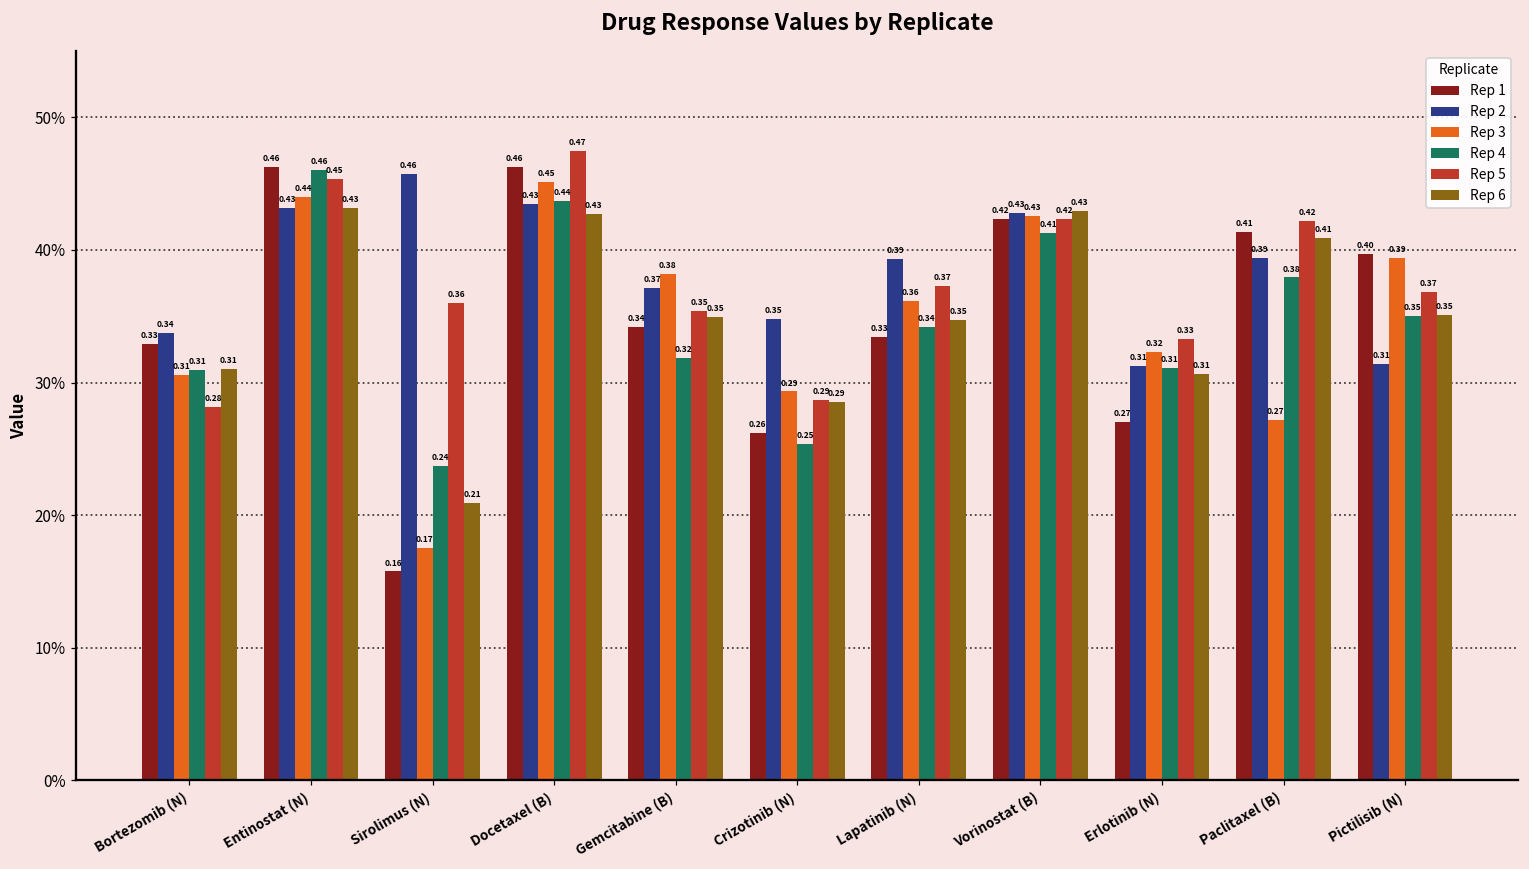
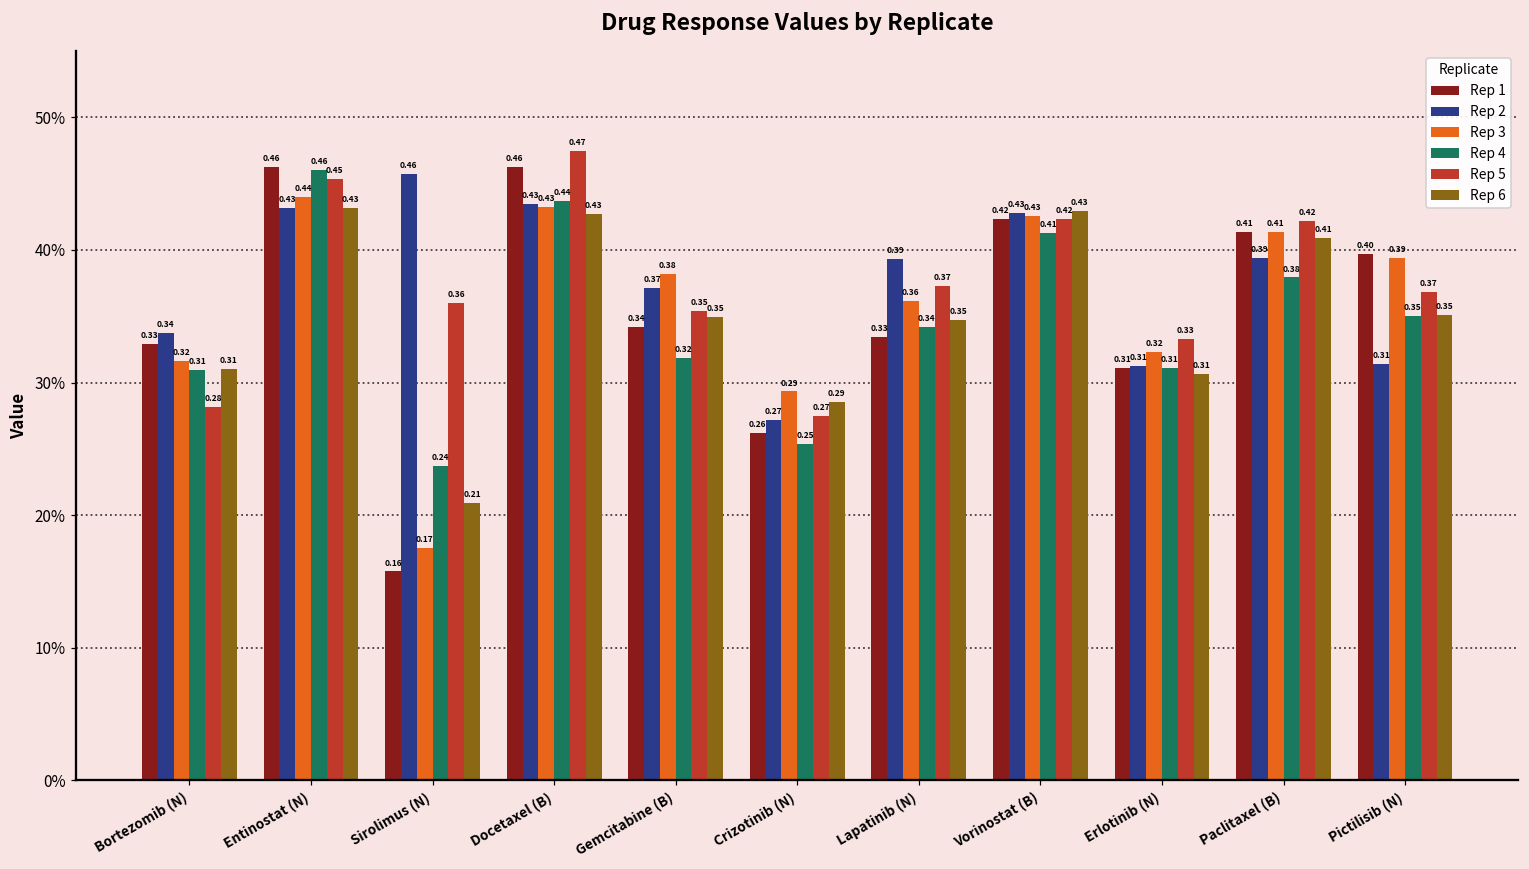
  {
    "Rep 1": {
      "Bortezomib (N)": 0.33,
      "Entinostat (N)": 0.46,
      "Sirolimus (N)": 0.16,
      "Docetaxel (B)": 0.46,
      "Gemcitabine (B)": 0.34,
      "Crizotinib (N)": 0.26,
      "Lapatinib (N)": 0.33,
      "Vorinostat (B)": 0.42,
-     "Erlotinib (N)": 0.27,
+     "Erlotinib (N)": 0.31,
      "Paclitaxel (B)": 0.41,
      "Pictilisib (N)": 0.40
    },
    "Rep 2": {
      "Bortezomib (N)": 0.34,
      "Entinostat (N)": 0.43,
      "Sirolimus (N)": 0.46,
      "Docetaxel (B)": 0.43,
      "Gemcitabine (B)": 0.37,
-     "Crizotinib (N)": 0.35,
+     "Crizotinib (N)": 0.27,
      "Lapatinib (N)": 0.39,
      "Vorinostat (B)": 0.43,
      "Erlotinib (N)": 0.31,
      "Paclitaxel (B)": 0.39,
      "Pictilisib (N)": 0.31
    },
    "Rep 3": {
-     "Bortezomib (N)": 0.31,
+     "Bortezomib (N)": 0.32,
      "Entinostat (N)": 0.44,
      "Sirolimus (N)": 0.17,
-     "Docetaxel (B)": 0.45,
+     "Docetaxel (B)": 0.43,
      "Gemcitabine (B)": 0.38,
      "Crizotinib (N)": 0.29,
      "Lapatinib (N)": 0.36,
      "Vorinostat (B)": 0.43,
      "Erlotinib (N)": 0.32,
-     "Paclitaxel (B)": 0.27,
+     "Paclitaxel (B)": 0.41,
      "Pictilisib (N)": 0.39
    },
    "Rep 4": {
      "Bortezomib (N)": 0.31,
      "Entinostat (N)": 0.46,
      "Sirolimus (N)": 0.24,
      "Docetaxel (B)": 0.44,
      "Gemcitabine (B)": 0.32,
      "Crizotinib (N)": 0.25,
      "Lapatinib (N)": 0.34,
      "Vorinostat (B)": 0.41,
      "Erlotinib (N)": 0.31,
      "Paclitaxel (B)": 0.38,
      "Pictilisib (N)": 0.35
    },
    "Rep 5": {
      "Bortezomib (N)": 0.28,
      "Entinostat (N)": 0.45,
      "Sirolimus (N)": 0.36,
      "Docetaxel (B)": 0.47,
      "Gemcitabine (B)": 0.35,
-     "Crizotinib (N)": 0.29,
+     "Crizotinib (N)": 0.27,
      "Lapatinib (N)": 0.37,
      "Vorinostat (B)": 0.42,
      "Erlotinib (N)": 0.33,
      "Paclitaxel (B)": 0.42,
      "Pictilisib (N)": 0.37
    },
    "Rep 6": {
      "Bortezomib (N)": 0.31,
      "Entinostat (N)": 0.43,
      "Sirolimus (N)": 0.21,
      "Docetaxel (B)": 0.43,
      "Gemcitabine (B)": 0.35,
      "Crizotinib (N)": 0.29,
      "Lapatinib (N)": 0.35,
      "Vorinostat (B)": 0.43,
      "Erlotinib (N)": 0.31,
      "Paclitaxel (B)": 0.41,
      "Pictilisib (N)": 0.35
    }
  }
